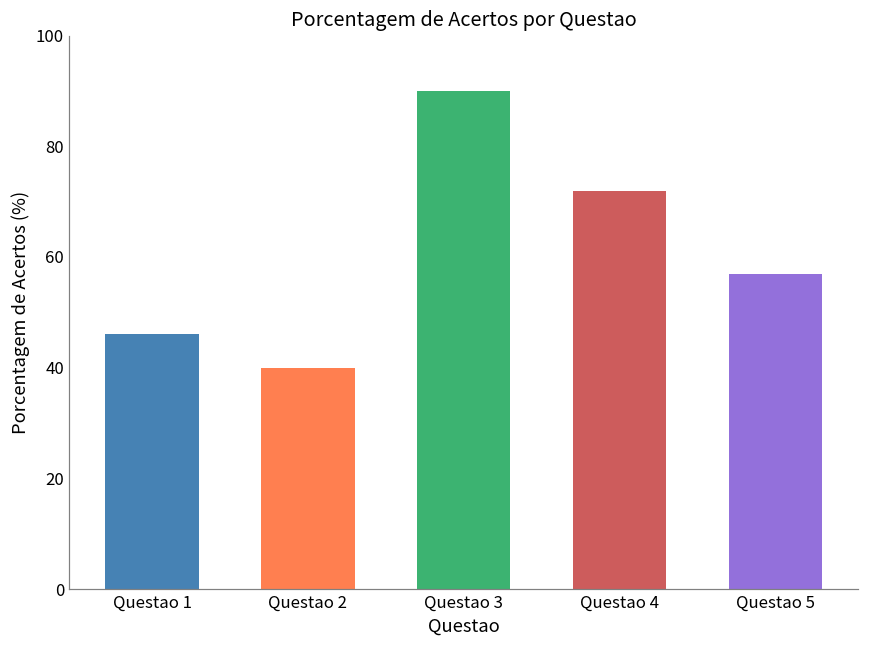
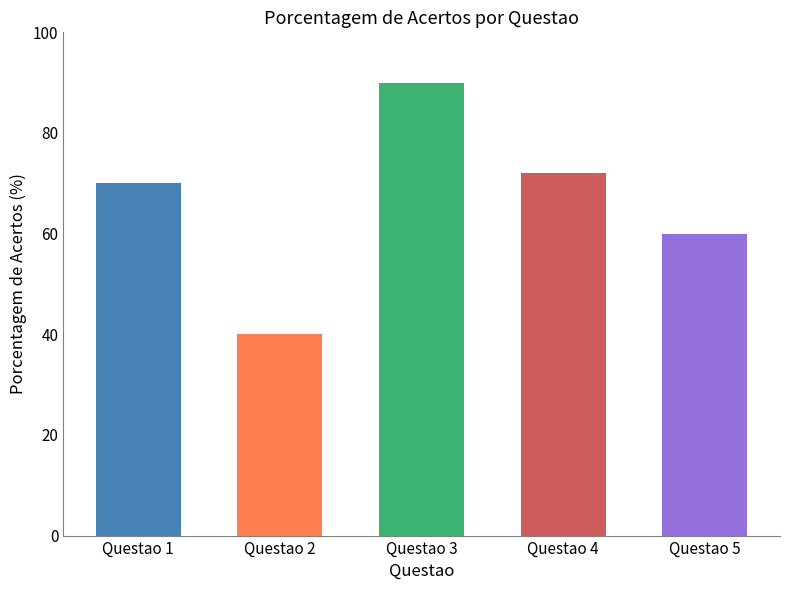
  {
-   "Questao 1": 46,
+   "Questao 1": 70,
    "Questao 2": 40,
    "Questao 3": 90,
    "Questao 4": 72,
-   "Questao 5": 57
+   "Questao 5": 60
  }
